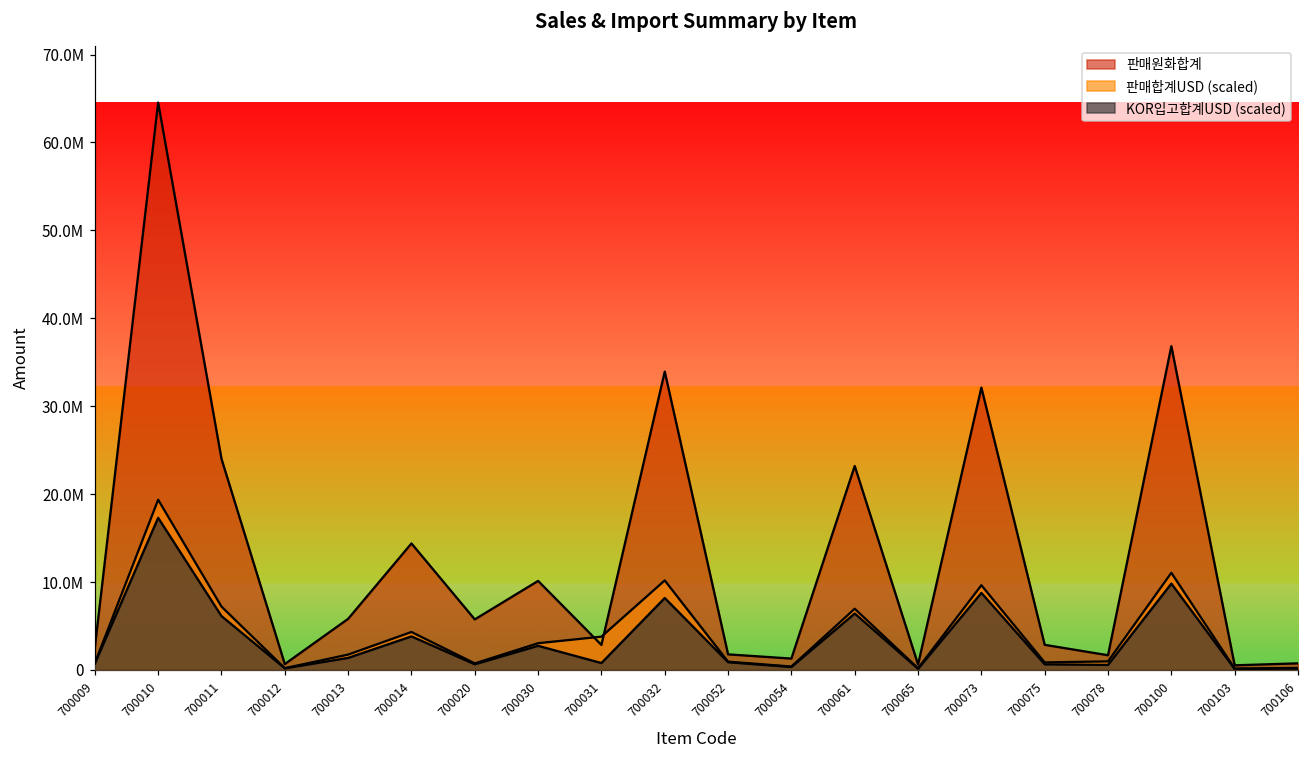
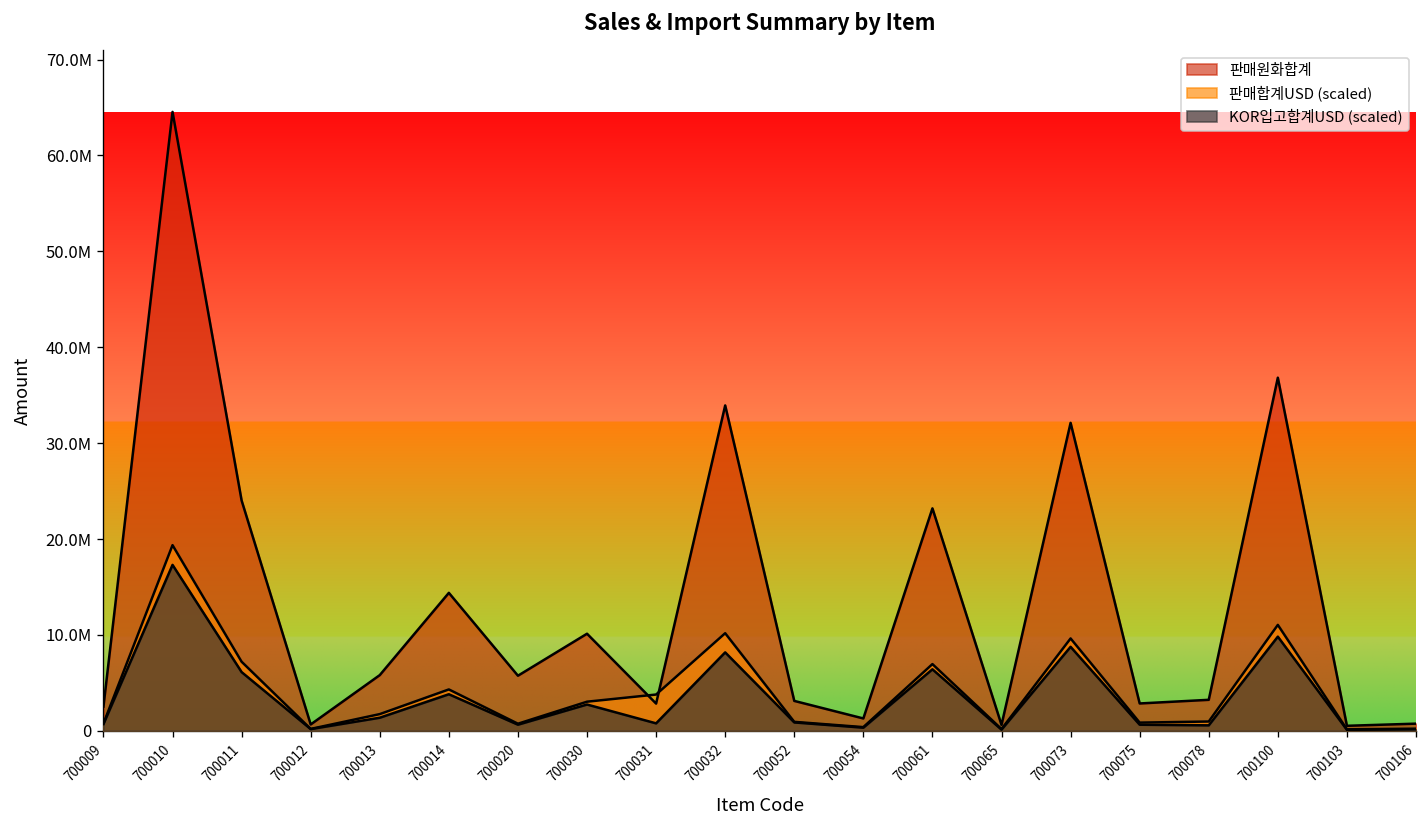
  {
    "판매원화합계": {
      "700009": 3000000,
      "700010": 65000000,
      "700011": 24000000,
      "700012": 1000000,
      "700013": 6000000,
      "700014": 14000000,
      "700020": 6000000,
      "700030": 10000000,
      "700031": 3000000,
      "700032": 34000000,
-     "700052": 2000000,
+     "700052": 3000000,
      "700054": 1000000,
      "700061": 23000000,
      "700065": 1000000,
      "700073": 32000000,
      "700075": 3000000,
-     "700078": 2000000,
+     "700078": 3000000,
      "700100": 37000000,
      "700103": 1000000,
      "700106": 1000000
    },
    "판매합계USD (scaled)": {
      "700010": 19000000,
      "700011": 7000000,
      "700013": 2000000,
      "700014": 4000000,
      "700031": 4000000,
      "700032": 10000000,
      "700061": 7000000,
      "700073": 10000000,
      "700078": 1000000,
      "700100": 11000000
    },
    "KOR입고합계USD (scaled)": {
      "700010": 17000000,
      "700011": 6000000,
      "700013": 1000000,
      "700014": 4000000,
      "700031": 1000000,
      "700032": 8000000,
      "700061": 6000000,
      "700073": 9000000,
      "700078": 1000000,
      "700100": 10000000
    }
  }
